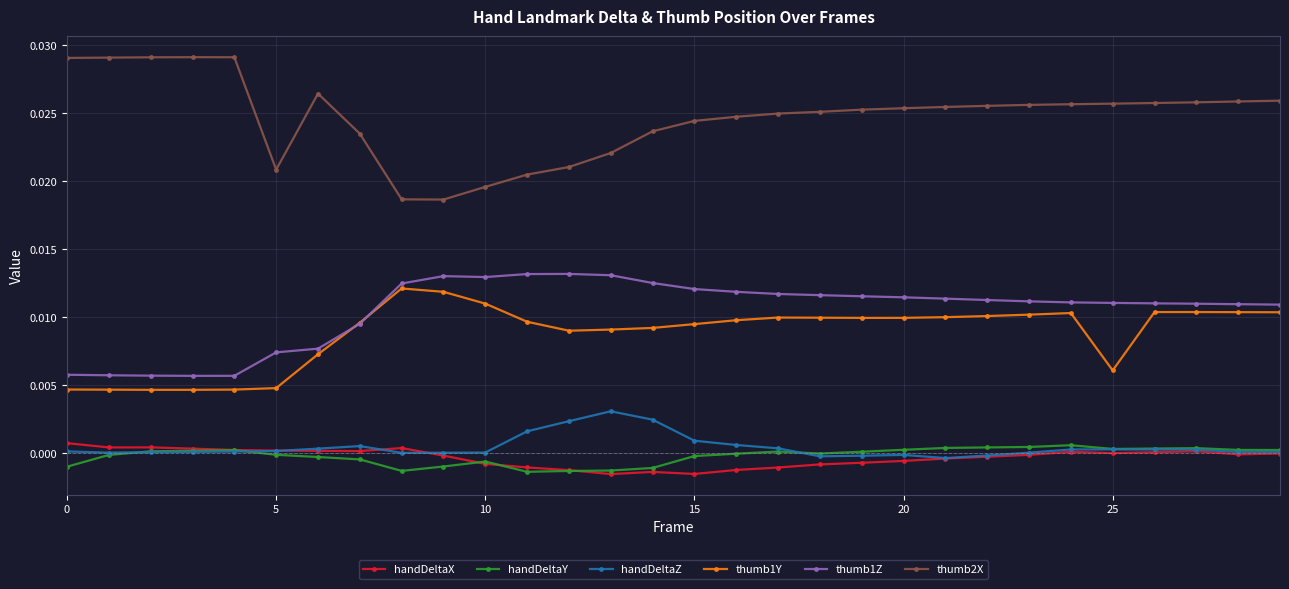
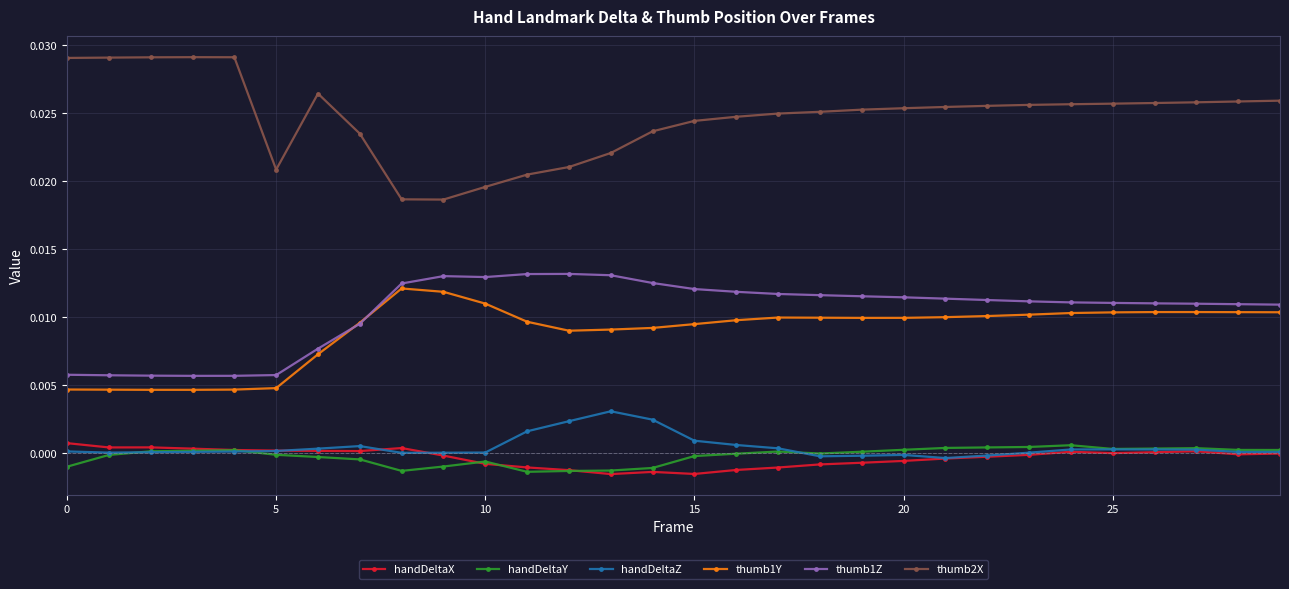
  {
    "handDeltaX": {
      "0": 0.0007,
      "15": -0.0015,
      "20": -0.0006,
      "25": 0.0000
    },
    "handDeltaY": {
      "0": -0.0010,
      "5": -0.0001,
      "15": -0.0002,
      "20": 0.0003
    },
    "handDeltaZ": {
      "0": 0.0001,
      "10": 0.0001,
      "15": 0.0009,
      "20": -0.0001
    },
    "thumb1Y": {
      "0": 0.0047,
      "5": 0.0048,
      "10": 0.0110,
      "15": 0.0095,
      "20": 0.0100,
-     "25": 0.0061
+     "25": 0.0104
    },
    "thumb1Z": {
      "0": 0.0058,
-     "5": 0.0074,
+     "5": 0.0058,
      "10": 0.0130,
      "15": 0.0121,
      "20": 0.0115,
      "25": 0.0111
    },
    "thumb2X": {
      "0": 0.0291,
      "5": 0.0208,
      "10": 0.0196,
      "15": 0.0244,
      "20": 0.0254,
      "25": 0.0257
    }
  }
